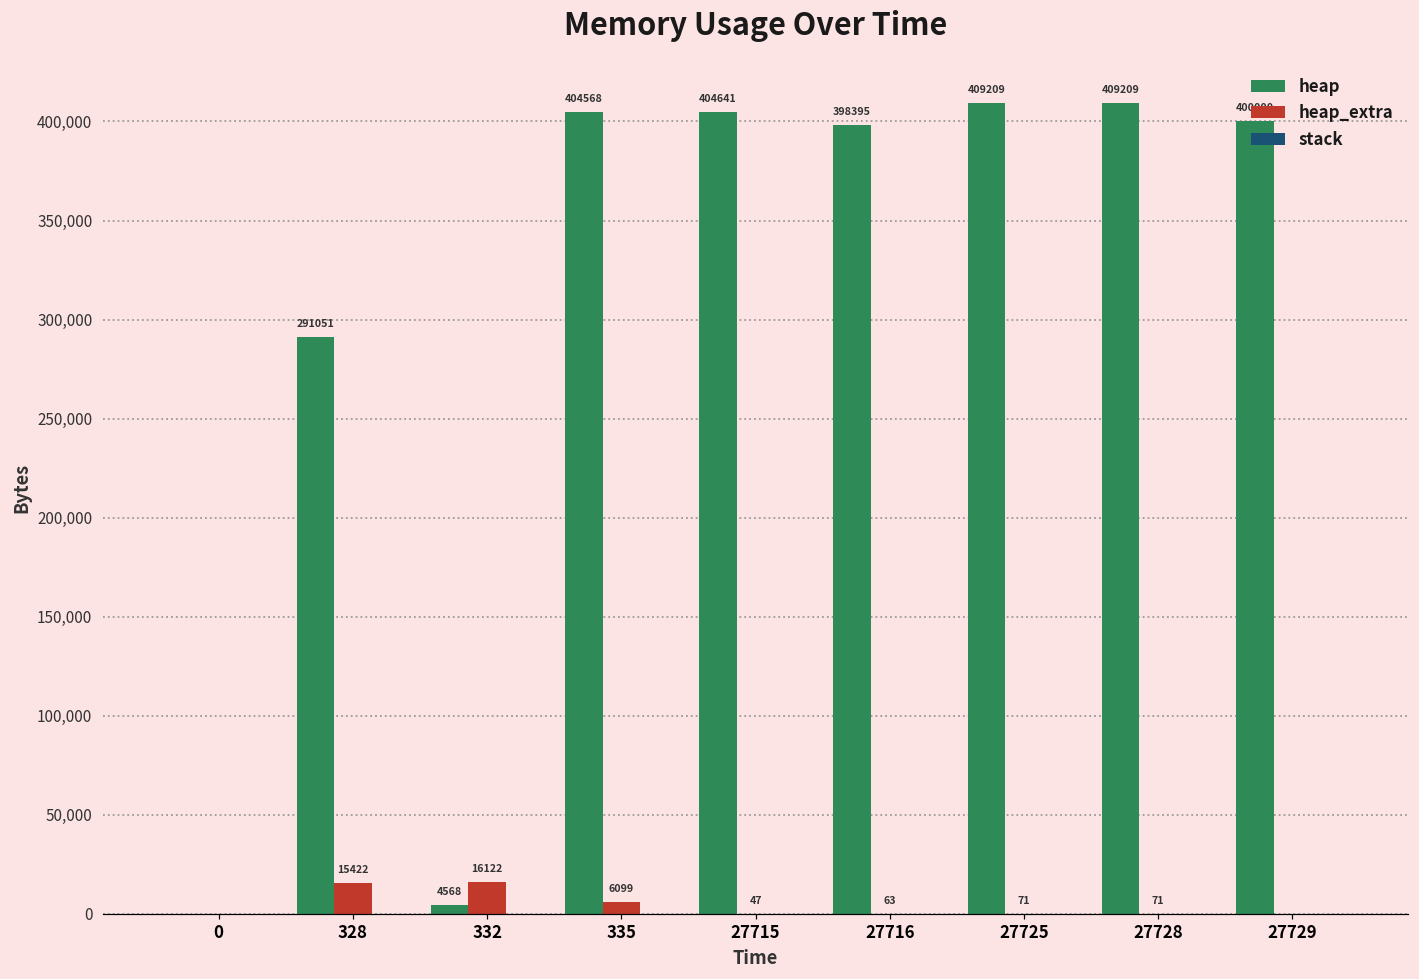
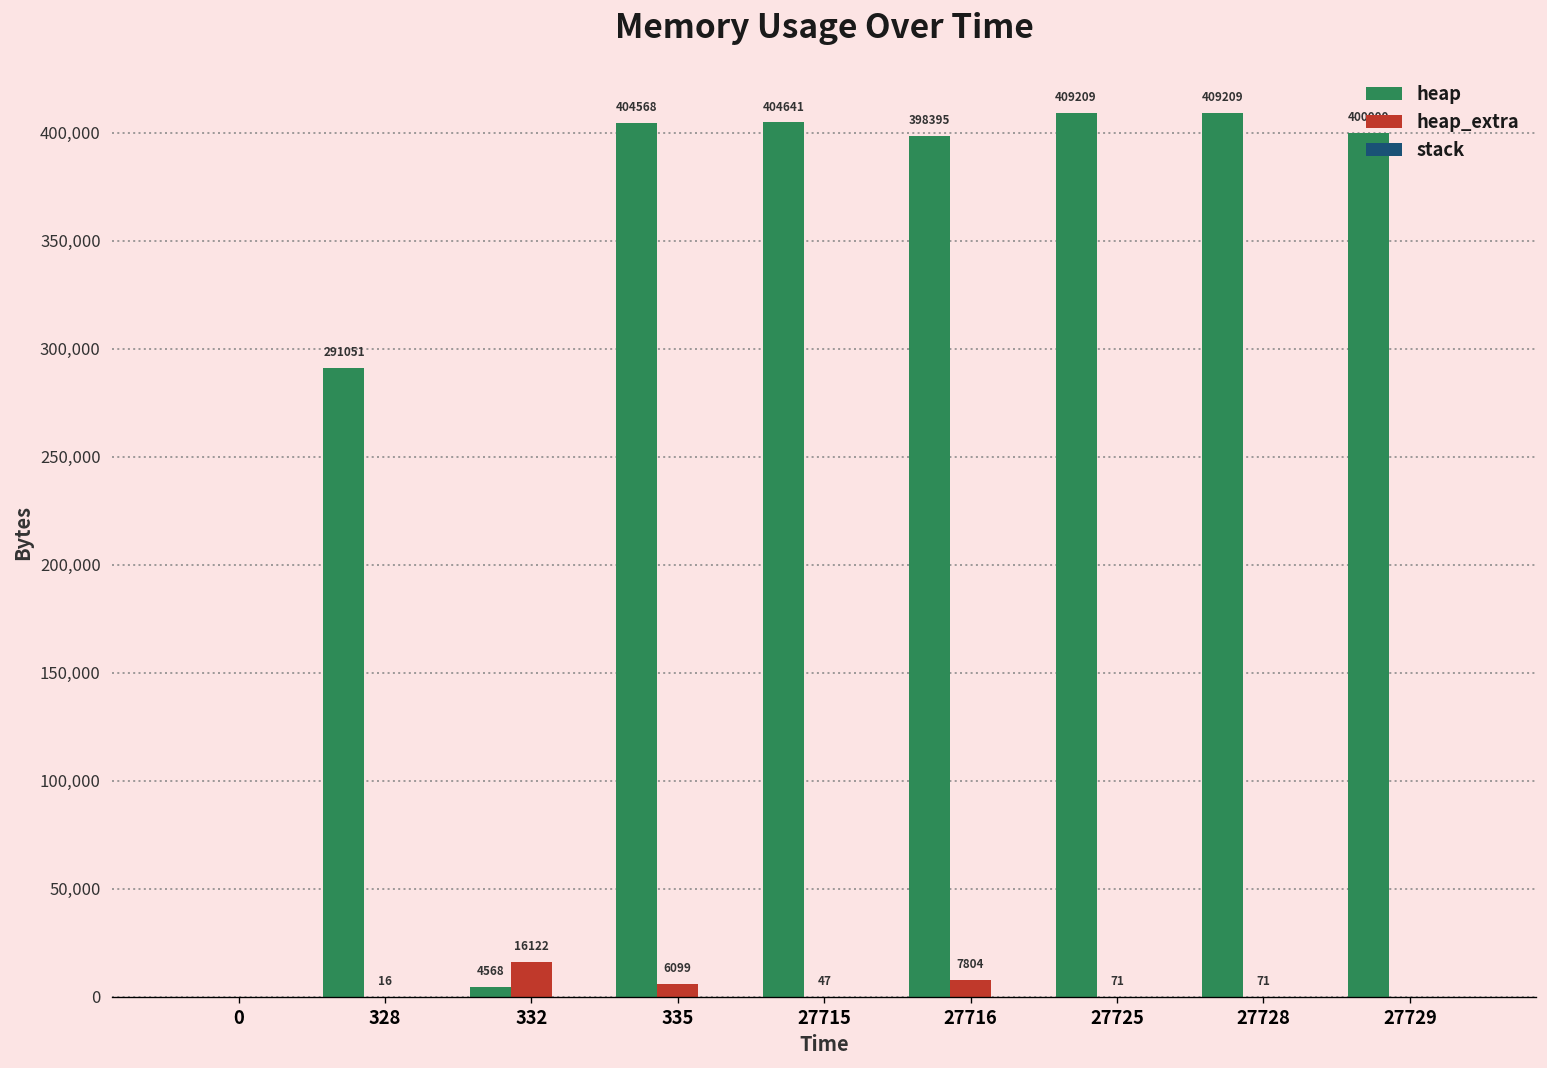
  {
    "heap": {
      "328": 291051,
      "332": 4568,
      "335": 404568,
      "27715": 404641,
      "27716": 398395,
      "27725": 409209,
      "27728": 409209,
      "27729": 400000
    },
    "heap_extra": {
-     "328": 15422,
+     "328": 16,
      "332": 16122,
      "335": 6099,
      "27715": 47,
-     "27716": 63,
+     "27716": 7804,
      "27725": 71,
      "27728": 71
    },
    "stack": {
      "0": 0,
      "328": 0,
      "332": 0,
      "335": 0,
      "27715": 0,
      "27716": 0,
      "27725": 0,
      "27728": 0,
      "27729": 0
    }
  }
